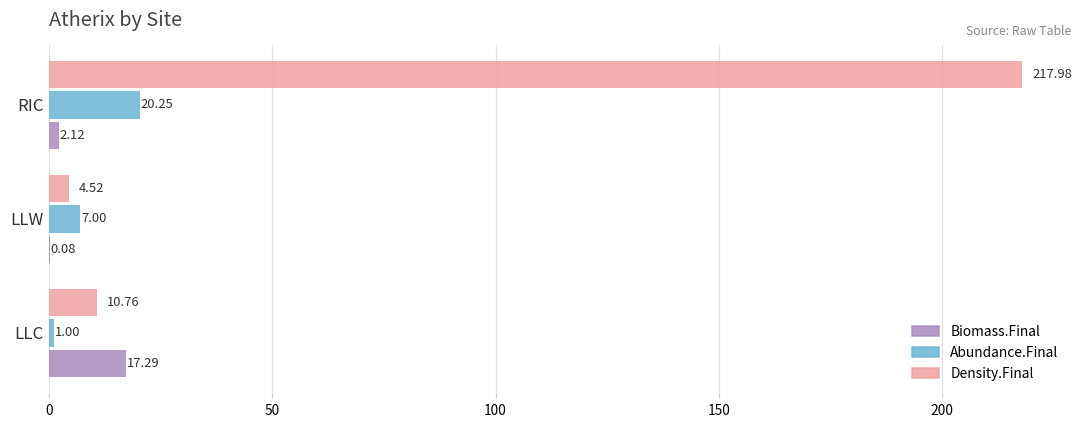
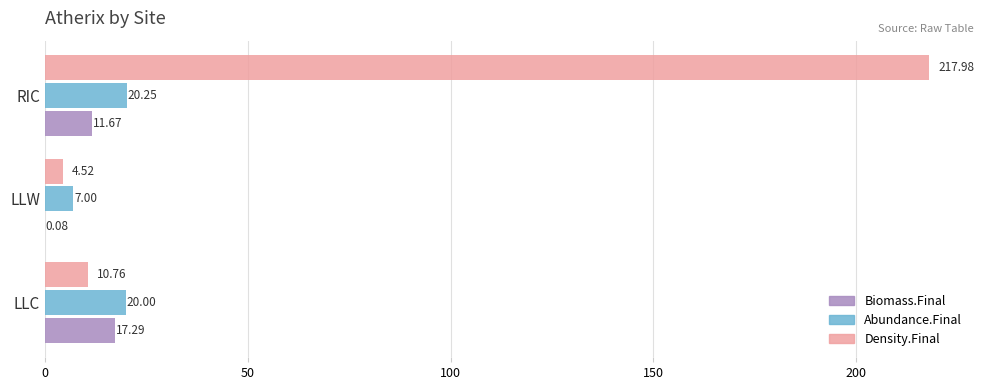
  {
    "Biomass.Final": {
-     "RIC": 2.12,
+     "RIC": 11.67,
      "LLW": 0.08,
      "LLC": 17.29
    },
    "Abundance.Final": {
      "RIC": 20.25,
      "LLW": 7.00,
-     "LLC": 1.00
+     "LLC": 20.00
    },
    "Density.Final": {
      "RIC": 217.98,
      "LLW": 4.52,
      "LLC": 10.76
    }
  }
